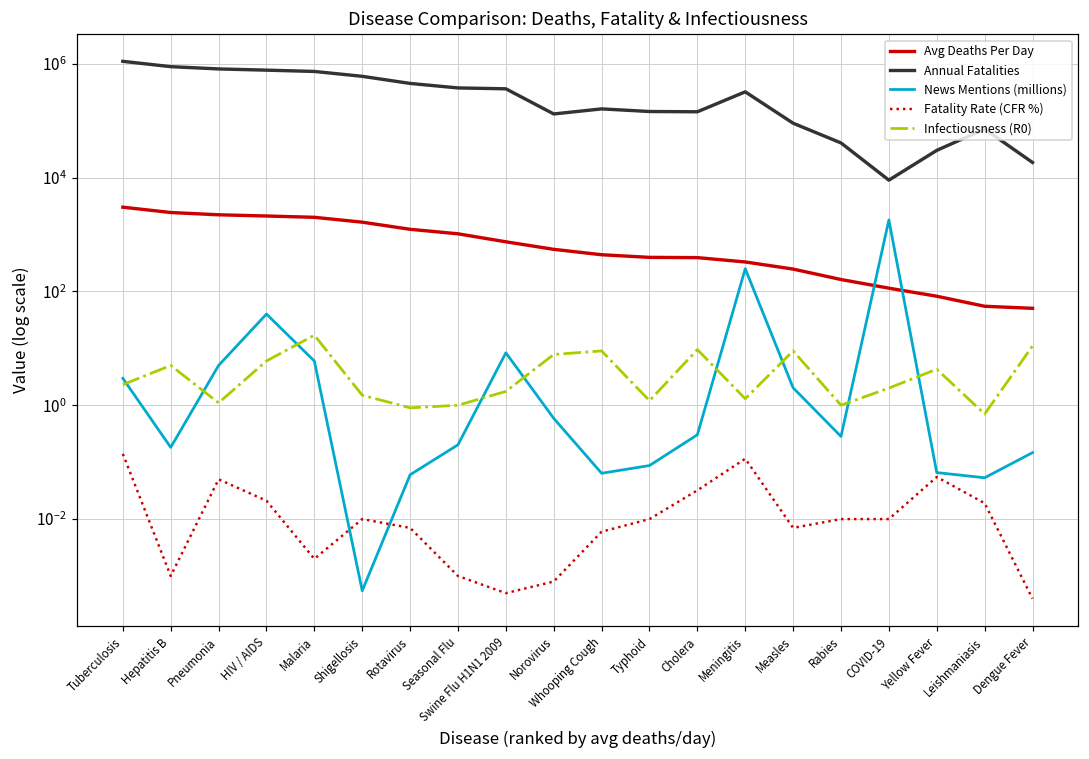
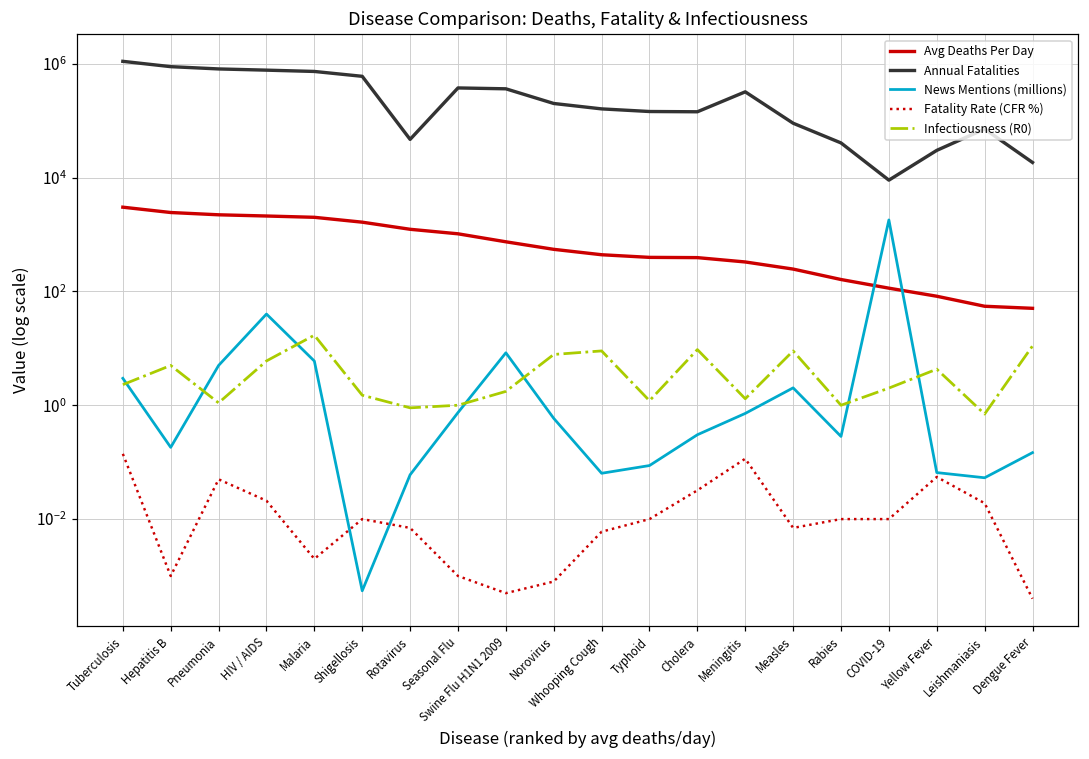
  {
    "Annual Fatalities": {
      "Tuberculosis": 1100000,
      "Hepatitis B": 900000,
      "Pneumonia": 800000,
      "HIV / AIDS": 800000,
      "Malaria": 700000,
      "Shigellosis": 600000,
-     "Rotavirus": 500000,
+     "Rotavirus": 50000,
      "Seasonal Flu": 400000,
      "Swine Flu H1N1 2009": 400000,
-     "Norovirus": 130000,
+     "Norovirus": 200000,
      "Whooping Cough": 160000,
      "Typhoid": 140000,
      "Cholera": 140000,
      "Meningitis": 300000,
      "Measles": 90000,
      "Rabies": 40000,
      "COVID-19": 9000,
      "Yellow Fever": 30000,
      "Dengue Fever": 18000
    },
    "News Mentions (millions)": {
      "Tuberculosis": 3,
      "Hepatitis B": 0.18,
      "Pneumonia": 5,
      "HIV / AIDS": 40,
      "Malaria": 6,
      "Shigellosis": 0.0006,
      "Rotavirus": 0.06,
-     "Seasonal Flu": 0.20,
+     "Seasonal Flu": 0.7,
      "Swine Flu H1N1 2009": 8,
      "Norovirus": 0.6,
      "Whooping Cough": 0.06,
      "Typhoid": 0.09,
      "Cholera": 0.3,
-     "Meningitis": 300,
+     "Meningitis": 0.7,
      "Measles": 2.0,
      "Rabies": 0.3,
      "COVID-19": 1800,
      "Yellow Fever": 0.07,
      "Leishmaniasis": 0.05,
      "Dengue Fever": 0.15
    },
    "Infectiousness (R0)": {
      "Tuberculosis": 2,
      "Hepatitis B": 5,
      "Pneumonia": 1.1,
      "HIV / AIDS": 6,
      "Malaria": 17,
      "Shigellosis": 1.5,
      "Rotavirus": 0.9,
      "Seasonal Flu": 1.0,
      "Swine Flu H1N1 2009": 1.8,
      "Norovirus": 8,
      "Whooping Cough": 9,
      "Typhoid": 1.2,
      "Cholera": 10,
      "Meningitis": 1.3,
      "Measles": 9,
      "Rabies": 1.0,
      "COVID-19": 2.0,
      "Yellow Fever": 4,
      "Leishmaniasis": 0.7,
      "Dengue Fever": 11
    }
  }
